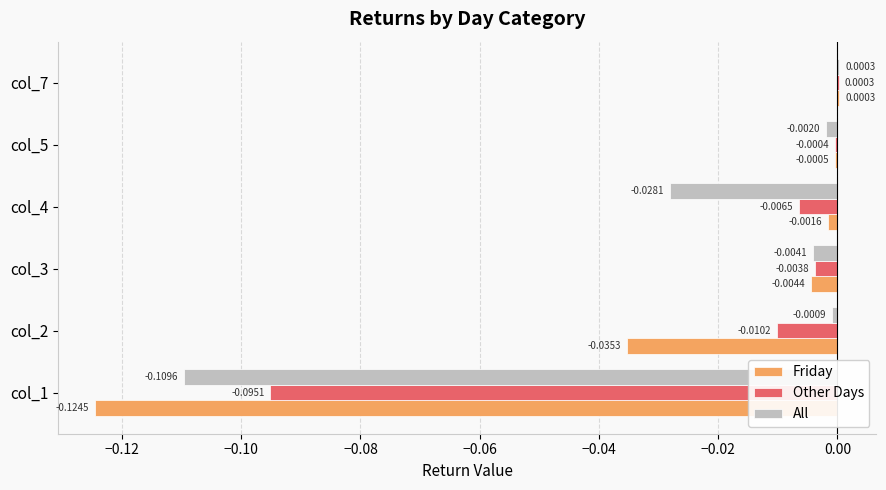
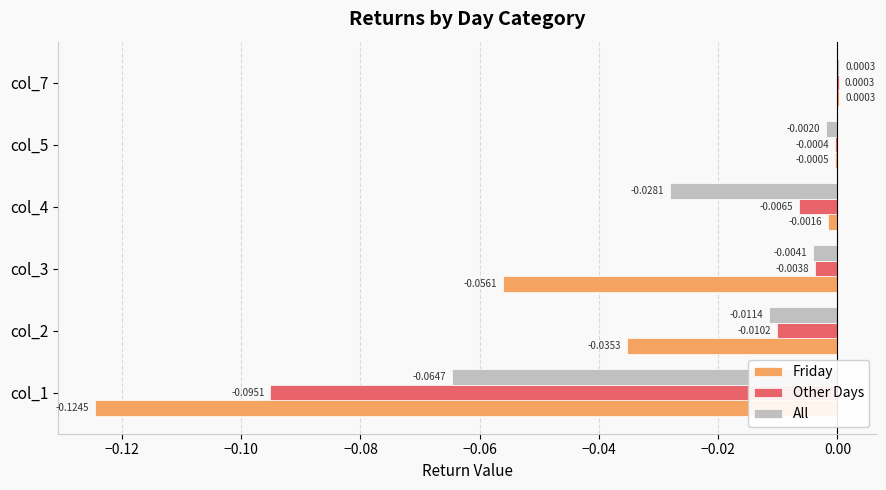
  {
    "Friday": {
      "col_7": 0.0003,
      "col_5": -0.0005,
      "col_4": -0.0016,
-     "col_3": -0.0044,
+     "col_3": -0.0561,
      "col_2": -0.0353,
      "col_1": -0.1245
    },
    "Other Days": {
      "col_7": 0.0003,
      "col_5": -0.0004,
      "col_4": -0.0065,
      "col_3": -0.0038,
      "col_2": -0.0102,
      "col_1": -0.0951
    },
    "All": {
      "col_7": 0.0003,
      "col_5": -0.0020,
      "col_4": -0.0281,
      "col_3": -0.0041,
-     "col_2": -0.0009,
-     "col_1": -0.1096
+     "col_2": -0.0114,
+     "col_1": -0.0647
    }
  }
